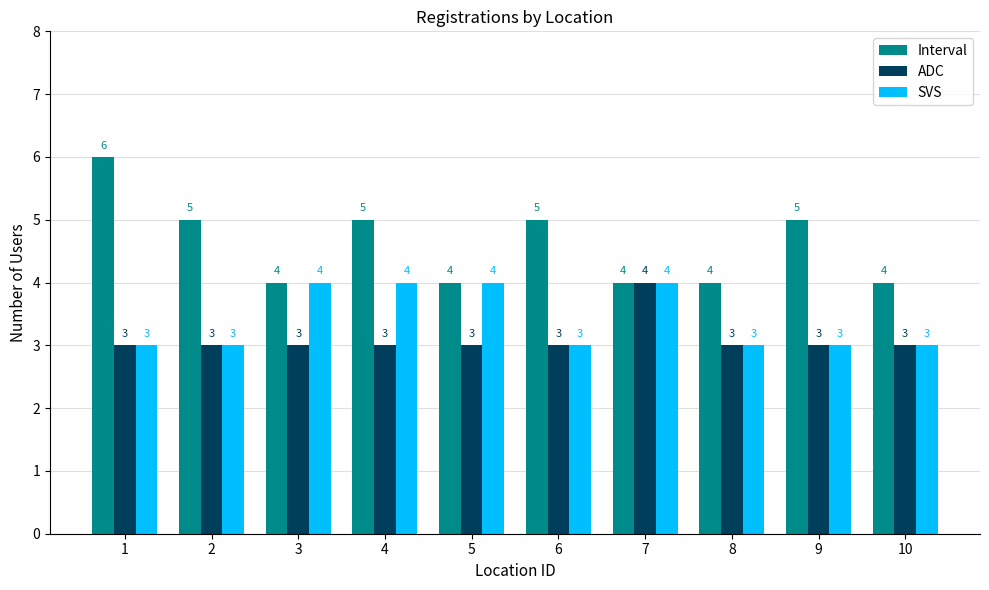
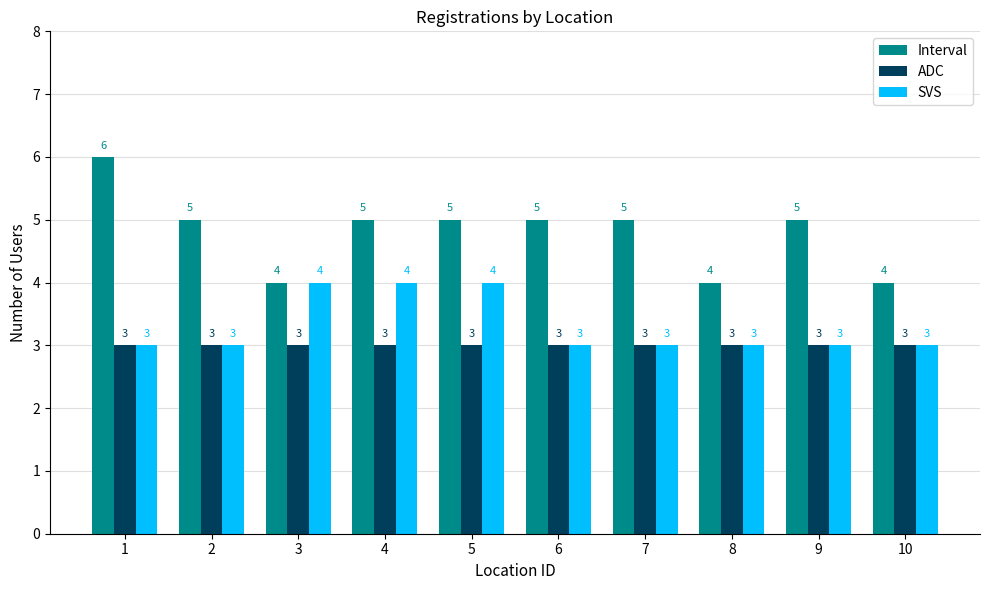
  {
    "Interval": {
      "1": 6,
      "2": 5,
      "3": 4,
      "4": 5,
-     "5": 4,
+     "5": 5,
      "6": 5,
-     "7": 4,
+     "7": 5,
      "8": 4,
      "9": 5,
      "10": 4
    },
    "ADC": {
      "1": 3,
      "2": 3,
      "3": 3,
      "4": 3,
      "5": 3,
      "6": 3,
-     "7": 4,
+     "7": 3,
      "8": 3,
      "9": 3,
      "10": 3
    },
    "SVS": {
      "1": 3,
      "2": 3,
      "3": 4,
      "4": 4,
      "5": 4,
      "6": 3,
-     "7": 4,
+     "7": 3,
      "8": 3,
      "9": 3,
      "10": 3
    }
  }
